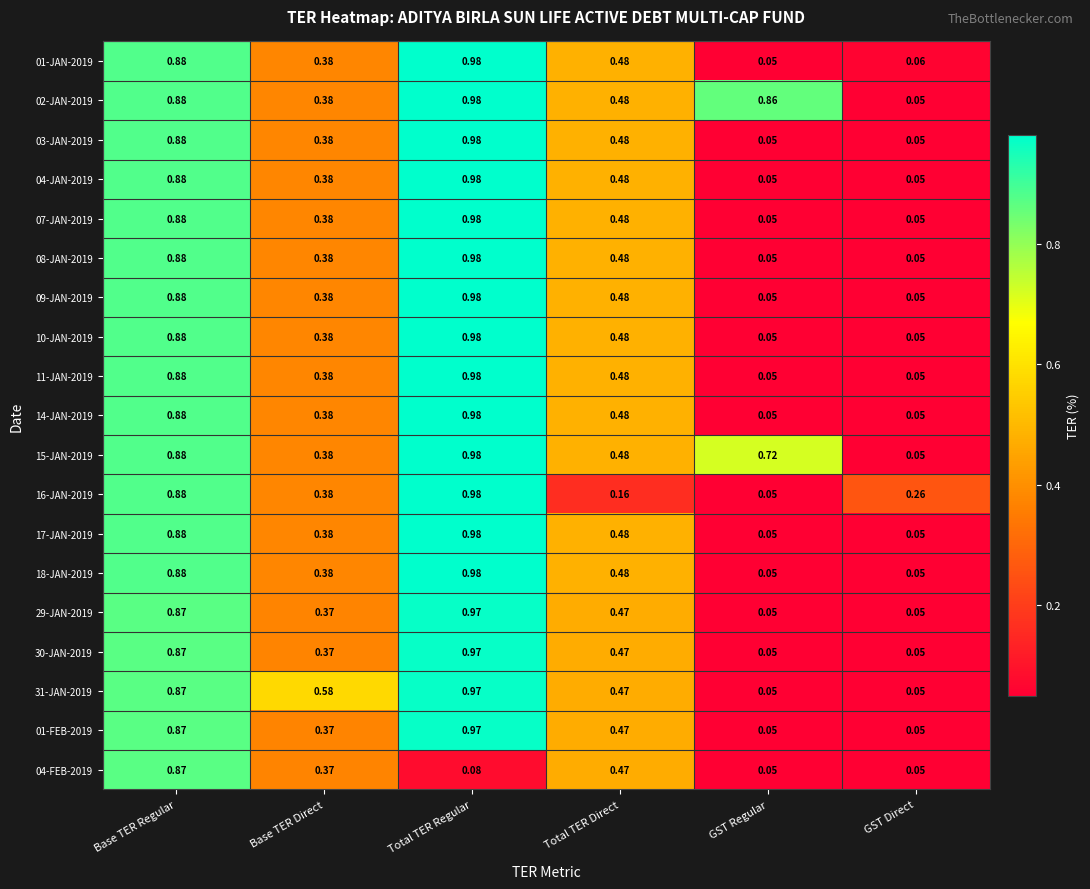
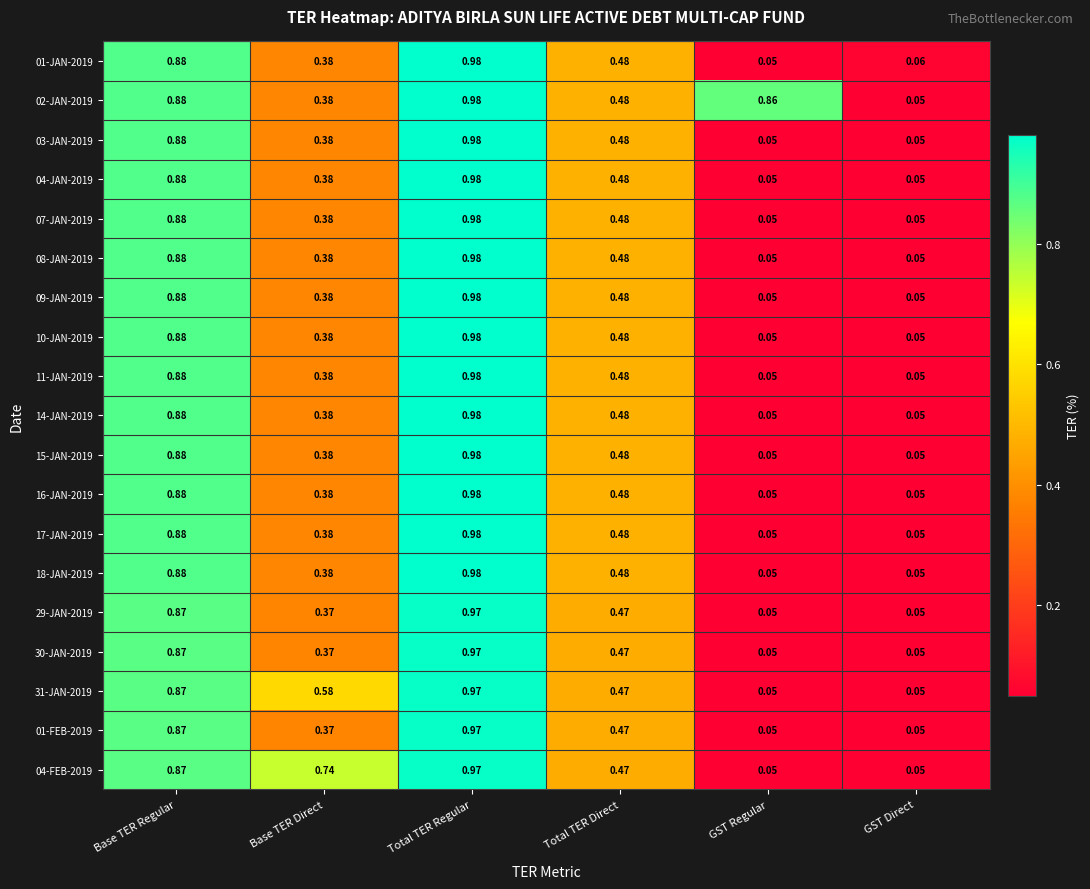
  {
    "01-JAN-2019": {
      "Base TER Regular": 0.88,
      "Base TER Direct": 0.38,
      "Total TER Regular": 0.98,
      "Total TER Direct": 0.48,
      "GST Regular": 0.05,
      "GST Direct": 0.06
    },
    "02-JAN-2019": {
      "Base TER Regular": 0.88,
      "Base TER Direct": 0.38,
      "Total TER Regular": 0.98,
      "Total TER Direct": 0.48,
      "GST Regular": 0.86,
      "GST Direct": 0.05
    },
    "03-JAN-2019": {
      "Base TER Regular": 0.88,
      "Base TER Direct": 0.38,
      "Total TER Regular": 0.98,
      "Total TER Direct": 0.48,
      "GST Regular": 0.05,
      "GST Direct": 0.05
    },
    "04-JAN-2019": {
      "Base TER Regular": 0.88,
      "Base TER Direct": 0.38,
      "Total TER Regular": 0.98,
      "Total TER Direct": 0.48,
      "GST Regular": 0.05,
      "GST Direct": 0.05
    },
    "07-JAN-2019": {
      "Base TER Regular": 0.88,
      "Base TER Direct": 0.38,
      "Total TER Regular": 0.98,
      "Total TER Direct": 0.48,
      "GST Regular": 0.05,
      "GST Direct": 0.05
    },
    "08-JAN-2019": {
      "Base TER Regular": 0.88,
      "Base TER Direct": 0.38,
      "Total TER Regular": 0.98,
      "Total TER Direct": 0.48,
      "GST Regular": 0.05,
      "GST Direct": 0.05
    },
    "09-JAN-2019": {
      "Base TER Regular": 0.88,
      "Base TER Direct": 0.38,
      "Total TER Regular": 0.98,
      "Total TER Direct": 0.48,
      "GST Regular": 0.05,
      "GST Direct": 0.05
    },
    "10-JAN-2019": {
      "Base TER Regular": 0.88,
      "Base TER Direct": 0.38,
      "Total TER Regular": 0.98,
      "Total TER Direct": 0.48,
      "GST Regular": 0.05,
      "GST Direct": 0.05
    },
    "11-JAN-2019": {
      "Base TER Regular": 0.88,
      "Base TER Direct": 0.38,
      "Total TER Regular": 0.98,
      "Total TER Direct": 0.48,
      "GST Regular": 0.05,
      "GST Direct": 0.05
    },
    "14-JAN-2019": {
      "Base TER Regular": 0.88,
      "Base TER Direct": 0.38,
      "Total TER Regular": 0.98,
      "Total TER Direct": 0.48,
      "GST Regular": 0.05,
      "GST Direct": 0.05
    },
    "15-JAN-2019": {
      "Base TER Regular": 0.88,
      "Base TER Direct": 0.38,
      "Total TER Regular": 0.98,
      "Total TER Direct": 0.48,
-     "GST Regular": 0.72,
+     "GST Regular": 0.05,
      "GST Direct": 0.05
    },
    "16-JAN-2019": {
      "Base TER Regular": 0.88,
      "Base TER Direct": 0.38,
      "Total TER Regular": 0.98,
-     "Total TER Direct": 0.16,
+     "Total TER Direct": 0.48,
      "GST Regular": 0.05,
-     "GST Direct": 0.26
+     "GST Direct": 0.05
    },
    "17-JAN-2019": {
      "Base TER Regular": 0.88,
      "Base TER Direct": 0.38,
      "Total TER Regular": 0.98,
      "Total TER Direct": 0.48,
      "GST Regular": 0.05,
      "GST Direct": 0.05
    },
    "18-JAN-2019": {
      "Base TER Regular": 0.88,
      "Base TER Direct": 0.38,
      "Total TER Regular": 0.98,
      "Total TER Direct": 0.48,
      "GST Regular": 0.05,
      "GST Direct": 0.05
    },
    "29-JAN-2019": {
      "Base TER Regular": 0.87,
      "Base TER Direct": 0.37,
      "Total TER Regular": 0.97,
      "Total TER Direct": 0.47,
      "GST Regular": 0.05,
      "GST Direct": 0.05
    },
    "30-JAN-2019": {
      "Base TER Regular": 0.87,
      "Base TER Direct": 0.37,
      "Total TER Regular": 0.97,
      "Total TER Direct": 0.47,
      "GST Regular": 0.05,
      "GST Direct": 0.05
    },
    "31-JAN-2019": {
      "Base TER Regular": 0.87,
      "Base TER Direct": 0.58,
      "Total TER Regular": 0.97,
      "Total TER Direct": 0.47,
      "GST Regular": 0.05,
      "GST Direct": 0.05
    },
    "01-FEB-2019": {
      "Base TER Regular": 0.87,
      "Base TER Direct": 0.37,
      "Total TER Regular": 0.97,
      "Total TER Direct": 0.47,
      "GST Regular": 0.05,
      "GST Direct": 0.05
    },
    "04-FEB-2019": {
      "Base TER Regular": 0.87,
-     "Base TER Direct": 0.37,
-     "Total TER Regular": 0.08,
+     "Base TER Direct": 0.74,
+     "Total TER Regular": 0.97,
      "Total TER Direct": 0.47,
      "GST Regular": 0.05,
      "GST Direct": 0.05
    }
  }
